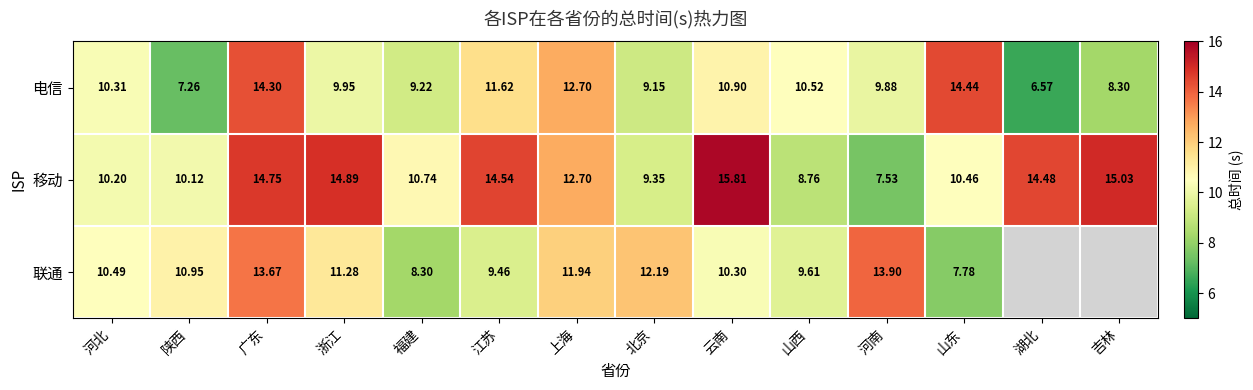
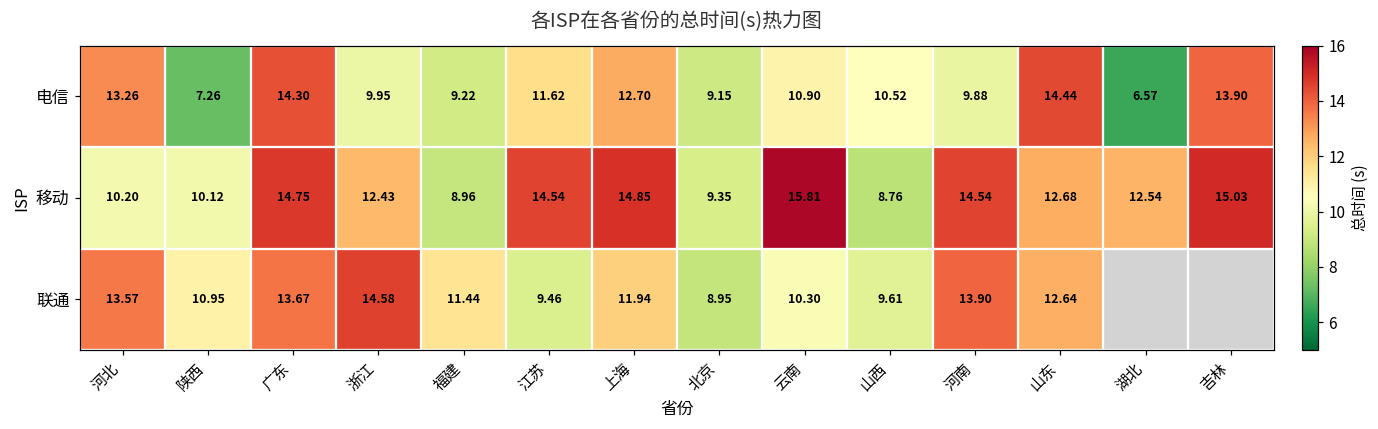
  {
    "电信": {
-     "河北": 10.31,
+     "河北": 13.26,
      "陕西": 7.26,
      "广东": 14.30,
      "浙江": 9.95,
      "福建": 9.22,
      "江苏": 11.62,
      "上海": 12.70,
      "北京": 9.15,
      "云南": 10.90,
      "山西": 10.52,
      "河南": 9.88,
      "山东": 14.44,
      "湖北": 6.57,
-     "吉林": 8.30
+     "吉林": 13.90
    },
    "移动": {
      "河北": 10.20,
      "陕西": 10.12,
      "广东": 14.75,
-     "浙江": 14.89,
-     "福建": 10.74,
+     "浙江": 12.43,
+     "福建": 8.96,
      "江苏": 14.54,
-     "上海": 12.70,
+     "上海": 14.85,
      "北京": 9.35,
      "云南": 15.81,
      "山西": 8.76,
-     "河南": 7.53,
-     "山东": 10.46,
-     "湖北": 14.48,
+     "河南": 14.54,
+     "山东": 12.68,
+     "湖北": 12.54,
      "吉林": 15.03
    },
    "联通": {
-     "河北": 10.49,
+     "河北": 13.57,
      "陕西": 10.95,
      "广东": 13.67,
-     "浙江": 11.28,
-     "福建": 8.30,
+     "浙江": 14.58,
+     "福建": 11.44,
      "江苏": 9.46,
      "上海": 11.94,
-     "北京": 12.19,
+     "北京": 8.95,
      "云南": 10.30,
      "山西": 9.61,
      "河南": 13.90,
-     "山东": 7.78
+     "山东": 12.64
    }
  }
